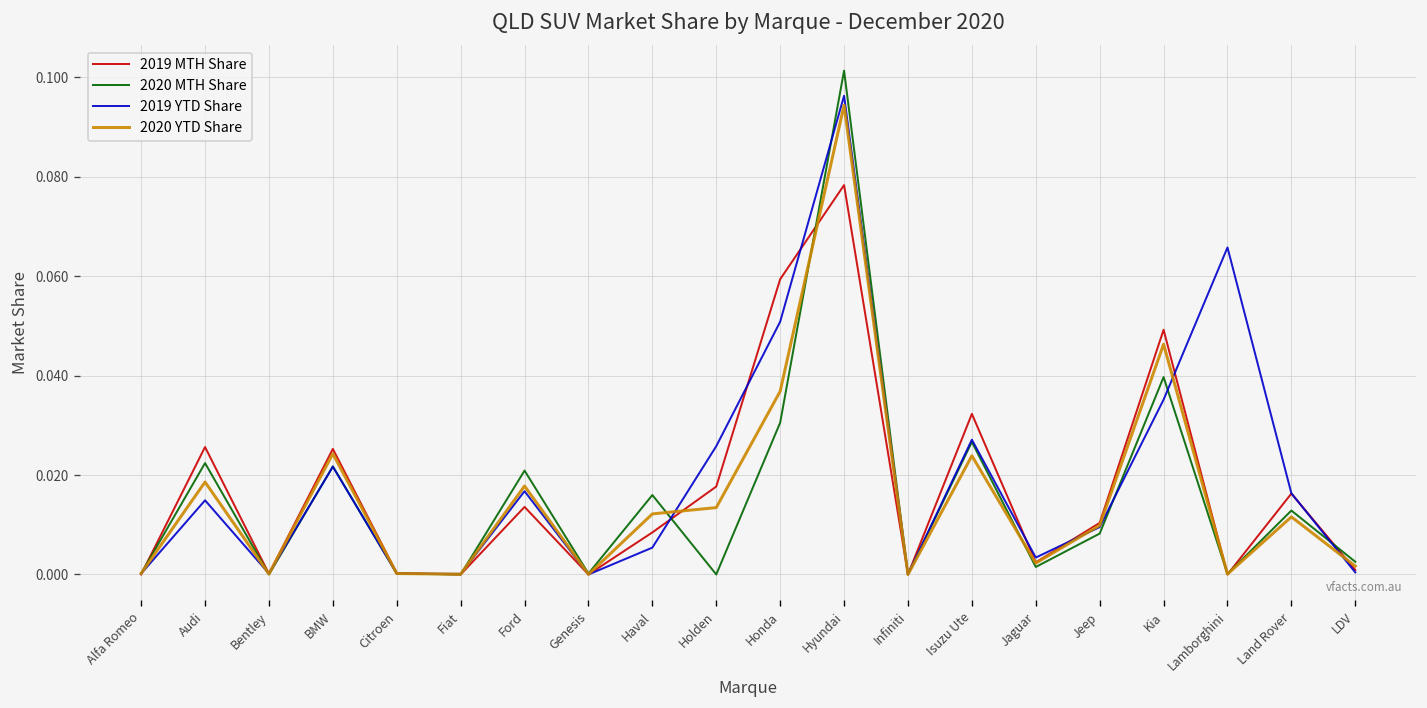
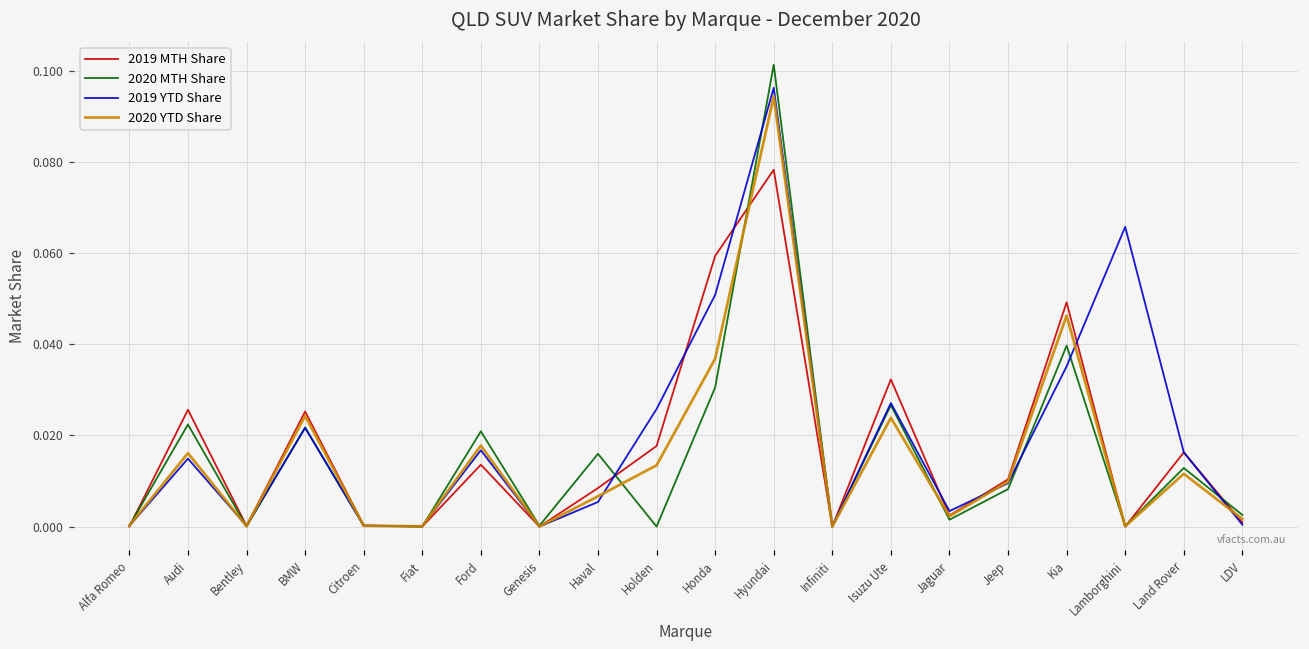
  {
    "2019 MTH Share": {
      "Audi": 0.026,
      "BMW": 0.025,
      "Ford": 0.014,
      "Haval": 0.008,
      "Holden": 0.018,
      "Honda": 0.059,
      "Hyundai": 0.078,
      "Isuzu Ute": 0.032,
      "Kia": 0.049
    },
    "2020 MTH Share": {
      "Audi": 0.022,
      "Ford": 0.021,
      "Haval": 0.016,
      "Holden": 0.000,
      "Honda": 0.031,
      "Hyundai": 0.101,
      "Jaguar": 0.002,
      "Jeep": 0.008,
      "Kia": 0.040,
      "Land Rover": 0.013,
      "LDV": 0.003
    },
    "2019 YTD Share": {
      "Audi": 0.015,
      "Ford": 0.017,
      "Haval": 0.005,
      "Holden": 0.026,
      "Honda": 0.051,
      "Hyundai": 0.096,
      "Jaguar": 0.003,
      "Kia": 0.035,
      "Lamborghini": 0.066
    },
    "2020 YTD Share": {
-     "Audi": 0.019,
+     "Audi": 0.016,
      "BMW": 0.024,
      "Ford": 0.018,
-     "Haval": 0.012,
+     "Haval": 0.007,
      "Holden": 0.013,
      "Honda": 0.037,
      "Hyundai": 0.094,
      "Isuzu Ute": 0.024,
      "Kia": 0.046,
      "Land Rover": 0.012,
      "LDV": 0.002
    }
  }
